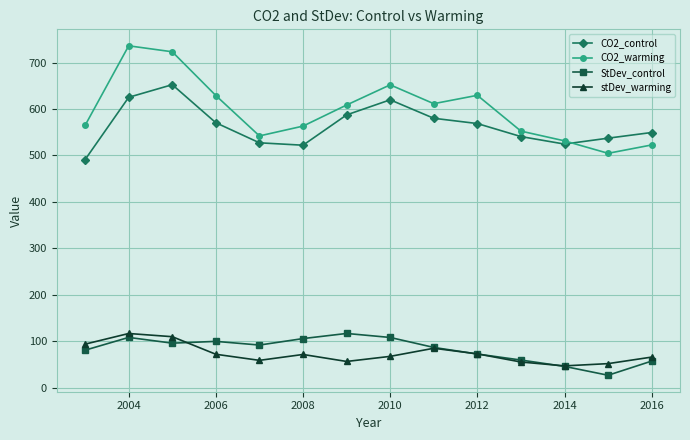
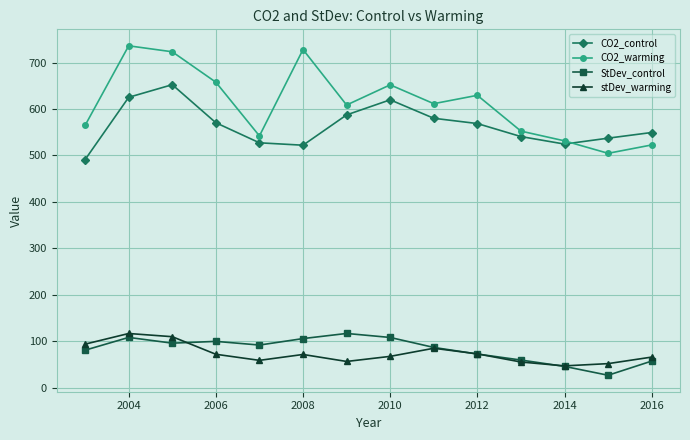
  {
    "CO2_warming": {
      "2004": 740,
-     "2006": 630,
-     "2008": 560,
+     "2006": 660,
+     "2008": 730,
      "2010": 650,
      "2012": 630,
      "2014": 530,
      "2016": 520
    }
  }
